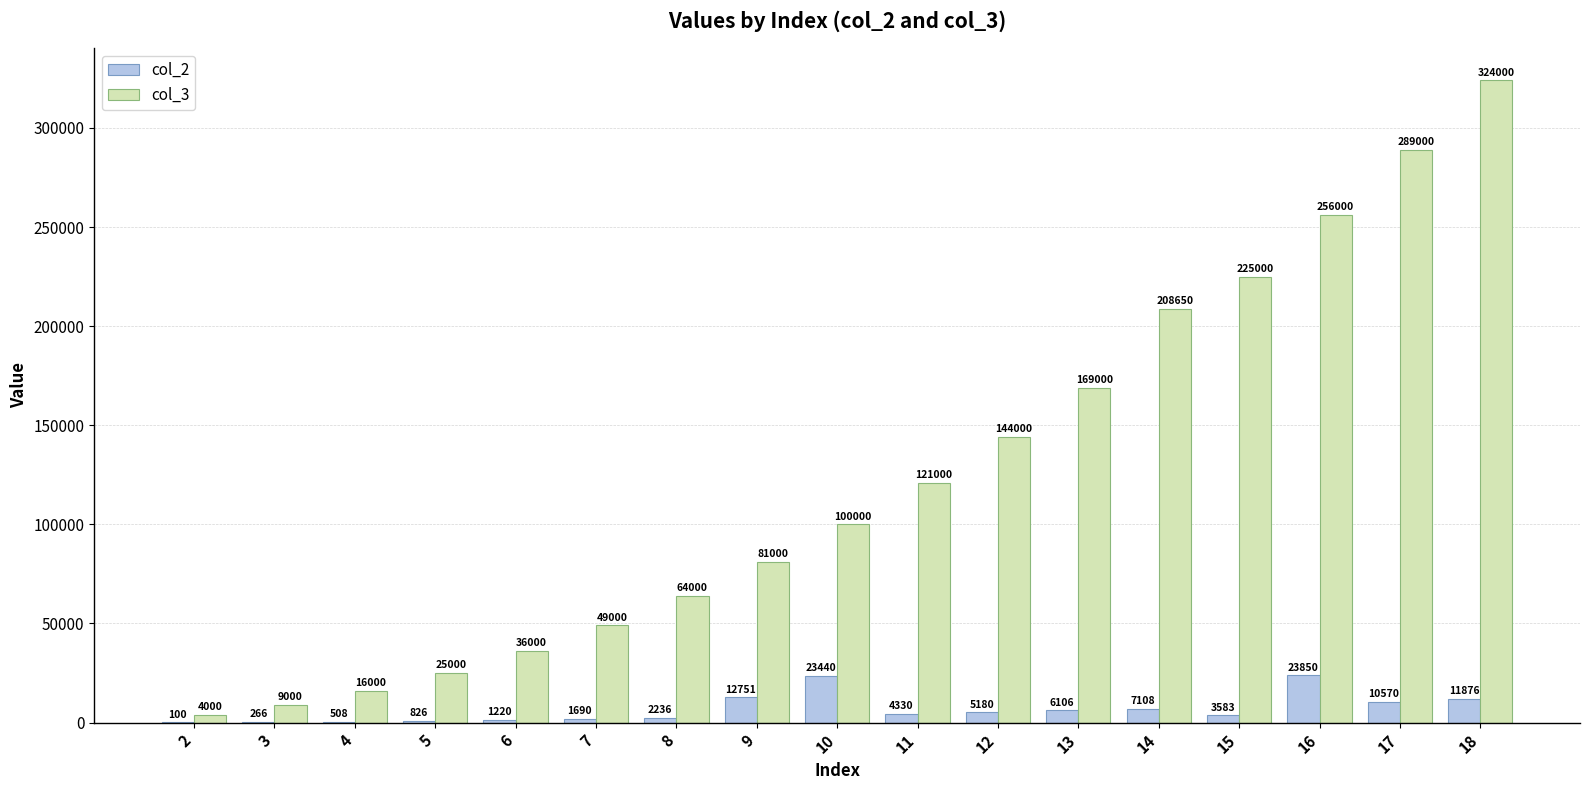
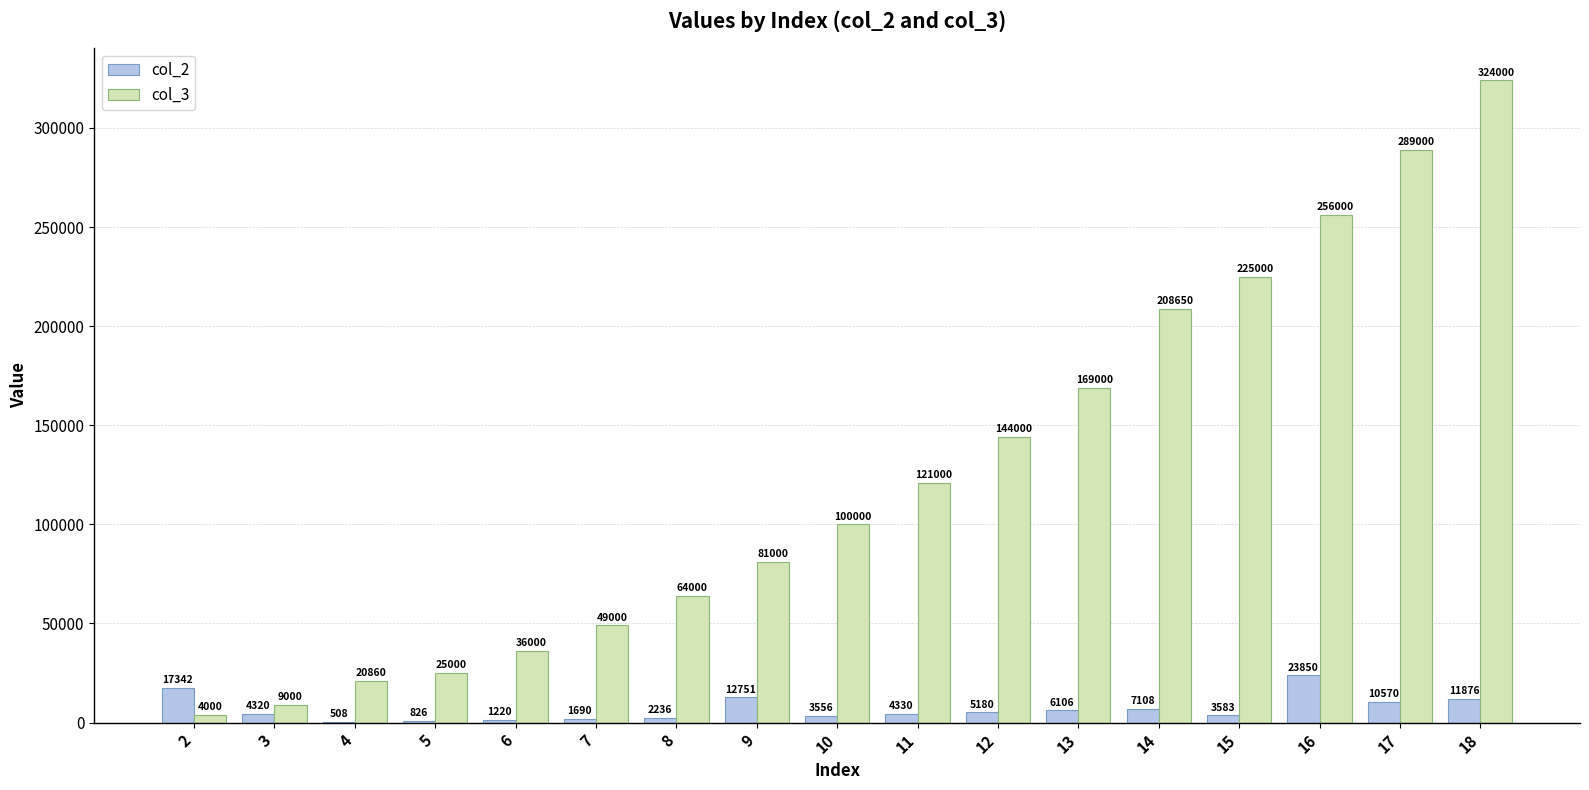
  {
    "col_2": {
-     "2": 100,
-     "3": 266,
+     "2": 17342,
+     "3": 4320,
      "4": 508,
      "5": 826,
      "6": 1220,
      "7": 1690,
      "8": 2236,
      "9": 12751,
-     "10": 23440,
+     "10": 3556,
      "11": 4330,
      "12": 5180,
      "13": 6106,
      "14": 7108,
      "15": 3583,
      "16": 23850,
      "17": 10570,
      "18": 11876
    },
    "col_3": {
      "2": 4000,
      "3": 9000,
-     "4": 16000,
+     "4": 20860,
      "5": 25000,
      "6": 36000,
      "7": 49000,
      "8": 64000,
      "9": 81000,
      "10": 100000,
      "11": 121000,
      "12": 144000,
      "13": 169000,
      "14": 208650,
      "15": 225000,
      "16": 256000,
      "17": 289000,
      "18": 324000
    }
  }
